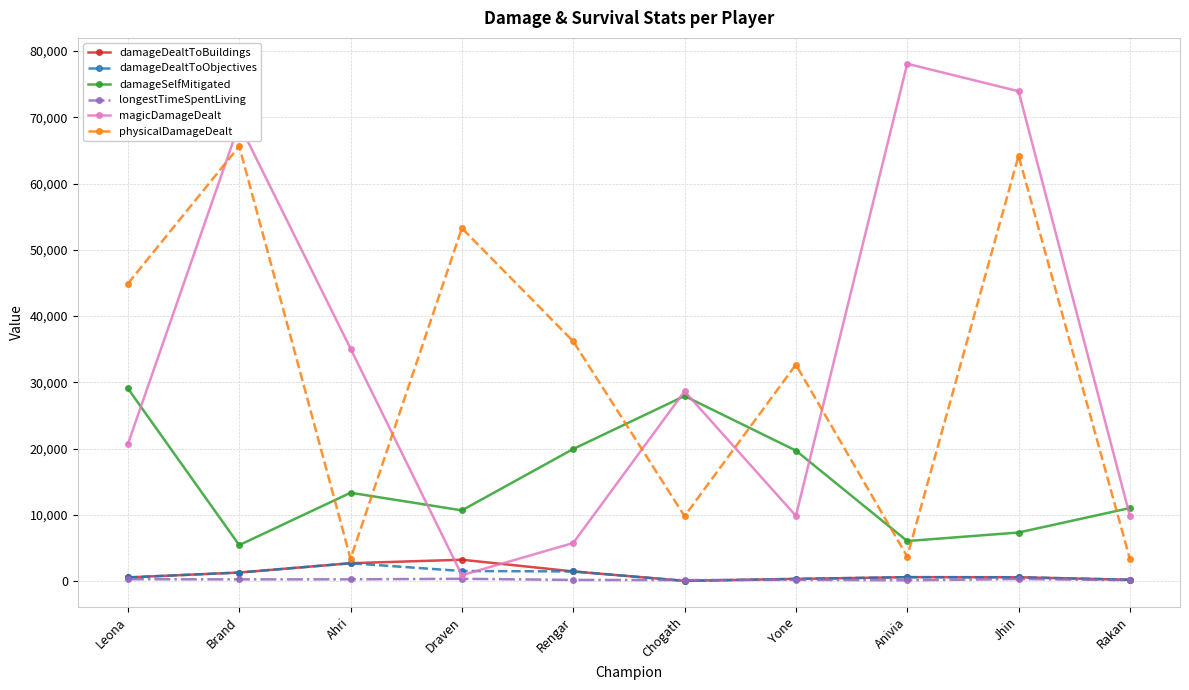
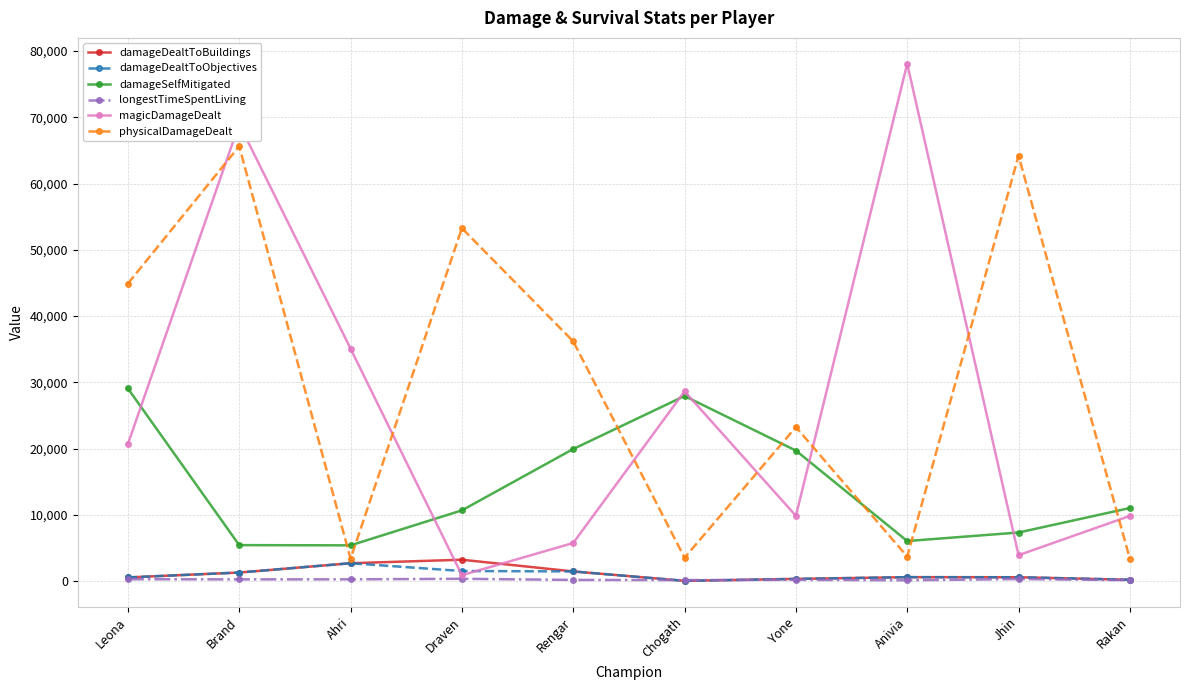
  {
    "damageDealtToBuildings": {
      "Draven": "3,000"
    },
    "damageDealtToObjectives": {
      "Draven": "2,000"
    },
    "damageSelfMitigated": {
      "Leona": "29,000",
      "Brand": "5,000",
-     "Ahri": "13,000",
+     "Ahri": "5,000",
      "Draven": "11,000",
      "Rengar": "20,000",
      "Chogath": "28,000",
      "Yone": "20,000",
      "Anivia": "6,000",
      "Jhin": "7,000",
      "Rakan": "11,000"
    },
    "longestTimeSpentLiving": {
      "Brand": "0",
      "Ahri": "0",
      "Draven": "0",
      "Rengar": "0",
      "Anivia": "0"
    },
    "magicDamageDealt": {
      "Leona": "21,000",
      "Ahri": "35,000",
      "Draven": "1,000",
      "Rengar": "6,000",
      "Chogath": "29,000",
      "Yone": "10,000",
      "Anivia": "78,000",
-     "Jhin": "74,000",
+     "Jhin": "4,000",
      "Rakan": "10,000"
    },
    "physicalDamageDealt": {
      "Leona": "45,000",
      "Brand": "66,000",
      "Ahri": "3,000",
      "Draven": "53,000",
      "Rengar": "36,000",
-     "Chogath": "10,000",
-     "Yone": "33,000",
+     "Chogath": "4,000",
+     "Yone": "23,000",
      "Anivia": "4,000",
      "Jhin": "64,000",
      "Rakan": "3,000"
    }
  }
